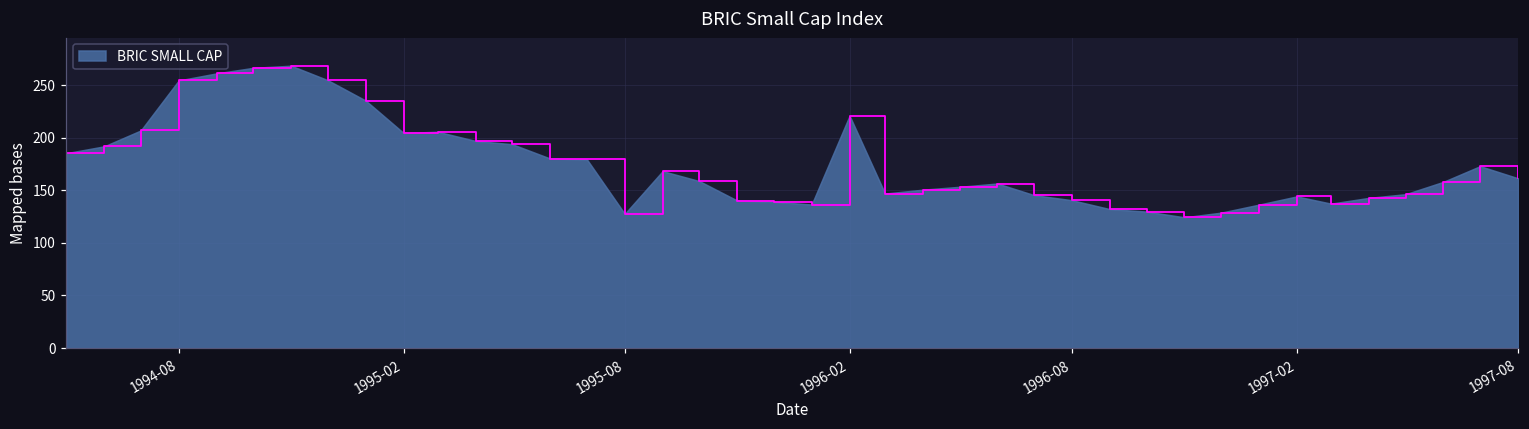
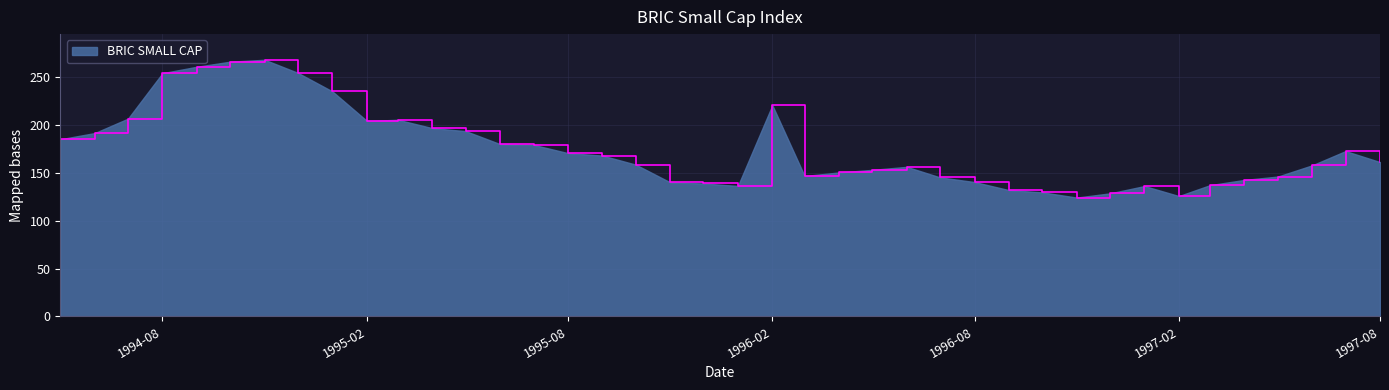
  {
    "1994-08": 250,
    "1995-02": 200,
-   "1995-08": 130,
+   "1995-08": 170,
    "1996-02": 220,
    "1996-08": 140,
-   "1997-02": 140,
+   "1997-02": 130,
    "1997-08": 160
  }
